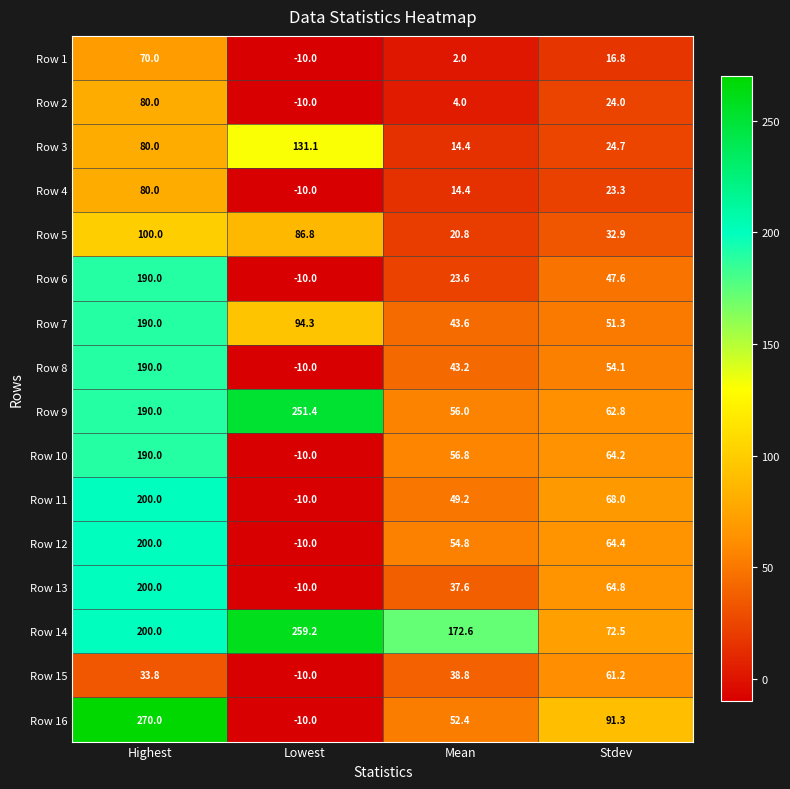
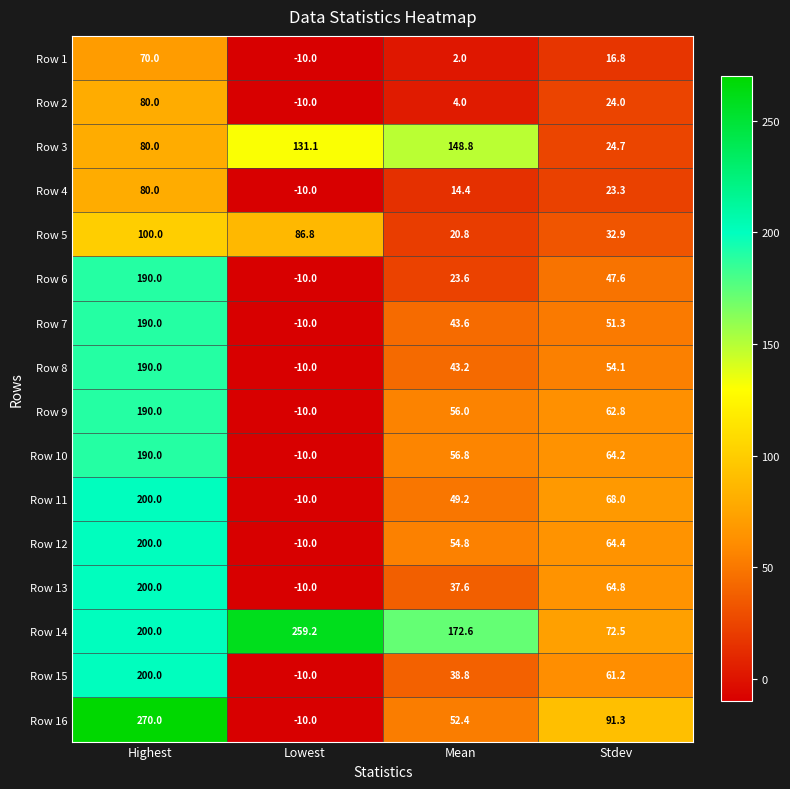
  {
    "Row 1": {
      "Highest": 70.0,
      "Lowest": -10.0,
      "Mean": 2.0,
      "Stdev": 16.8
    },
    "Row 2": {
      "Highest": 80.0,
      "Lowest": -10.0,
      "Mean": 4.0,
      "Stdev": 24.0
    },
    "Row 3": {
      "Highest": 80.0,
      "Lowest": 131.1,
-     "Mean": 14.4,
+     "Mean": 148.8,
      "Stdev": 24.7
    },
    "Row 4": {
      "Highest": 80.0,
      "Lowest": -10.0,
      "Mean": 14.4,
      "Stdev": 23.3
    },
    "Row 5": {
      "Highest": 100.0,
      "Lowest": 86.8,
      "Mean": 20.8,
      "Stdev": 32.9
    },
    "Row 6": {
      "Highest": 190.0,
      "Lowest": -10.0,
      "Mean": 23.6,
      "Stdev": 47.6
    },
    "Row 7": {
      "Highest": 190.0,
-     "Lowest": 94.3,
+     "Lowest": -10.0,
      "Mean": 43.6,
      "Stdev": 51.3
    },
    "Row 8": {
      "Highest": 190.0,
      "Lowest": -10.0,
      "Mean": 43.2,
      "Stdev": 54.1
    },
    "Row 9": {
      "Highest": 190.0,
-     "Lowest": 251.4,
+     "Lowest": -10.0,
      "Mean": 56.0,
      "Stdev": 62.8
    },
    "Row 10": {
      "Highest": 190.0,
      "Lowest": -10.0,
      "Mean": 56.8,
      "Stdev": 64.2
    },
    "Row 11": {
      "Highest": 200.0,
      "Lowest": -10.0,
      "Mean": 49.2,
      "Stdev": 68.0
    },
    "Row 12": {
      "Highest": 200.0,
      "Lowest": -10.0,
      "Mean": 54.8,
      "Stdev": 64.4
    },
    "Row 13": {
      "Highest": 200.0,
      "Lowest": -10.0,
      "Mean": 37.6,
      "Stdev": 64.8
    },
    "Row 14": {
      "Highest": 200.0,
      "Lowest": 259.2,
      "Mean": 172.6,
      "Stdev": 72.5
    },
    "Row 15": {
-     "Highest": 33.8,
+     "Highest": 200.0,
      "Lowest": -10.0,
      "Mean": 38.8,
      "Stdev": 61.2
    },
    "Row 16": {
      "Highest": 270.0,
      "Lowest": -10.0,
      "Mean": 52.4,
      "Stdev": 91.3
    }
  }
